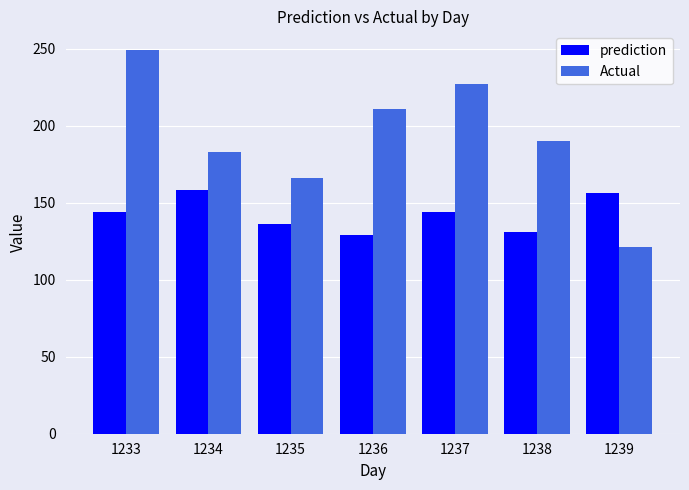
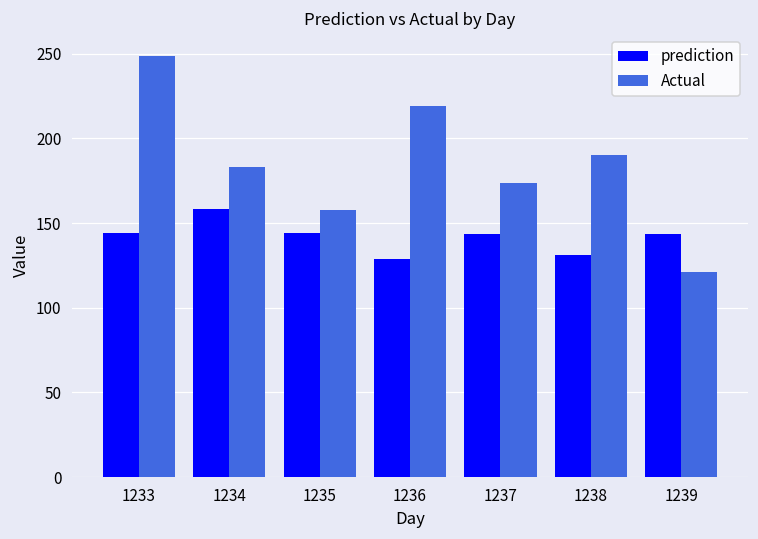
  {
    "prediction": {
      "1233": 144,
      "1234": 158,
-     "1235": 136,
+     "1235": 144,
      "1236": 129,
      "1237": 144,
      "1238": 131,
-     "1239": 156
+     "1239": 144
    },
    "Actual": {
      "1233": 249,
      "1234": 183,
-     "1235": 166,
-     "1236": 211,
-     "1237": 227,
+     "1235": 158,
+     "1236": 219,
+     "1237": 174,
      "1238": 190,
      "1239": 121
    }
  }
